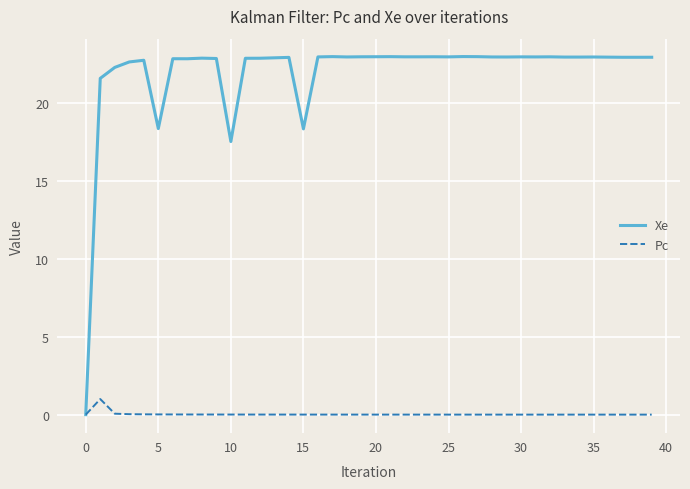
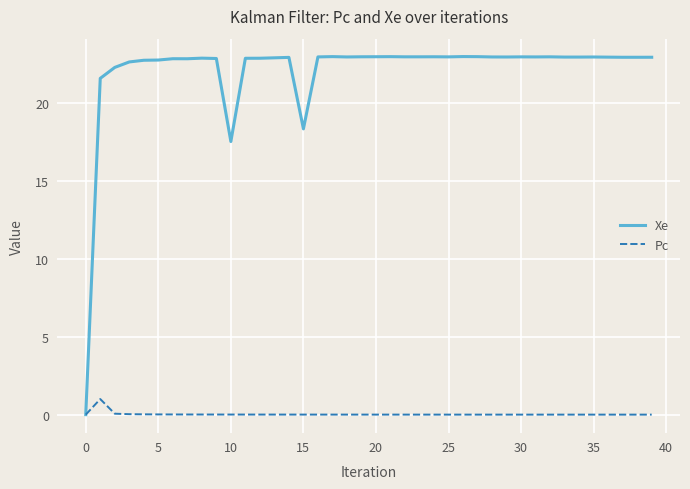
  {
    "Xe": {
-     "5": 18.3,
+     "5": 22.7,
      "10": 17.5,
      "15": 18.3,
      "20": 22.9,
      "25": 22.9,
      "30": 22.9,
      "35": 22.9
    },
    "Pc": {
      "5": 0.0,
      "10": 0.0,
      "15": 0.0,
      "20": 0.0,
      "25": 0.0,
      "30": 0.0,
      "35": 0.0
    }
  }
